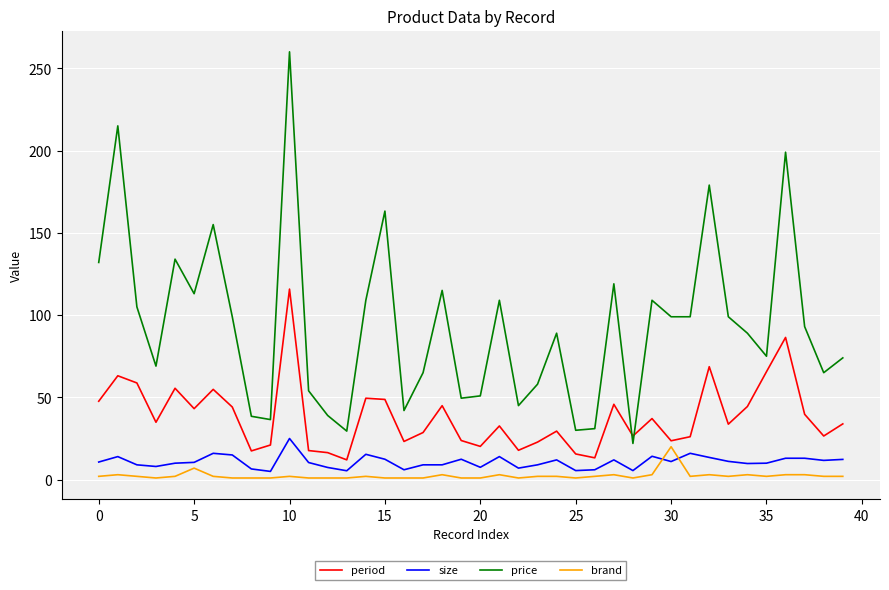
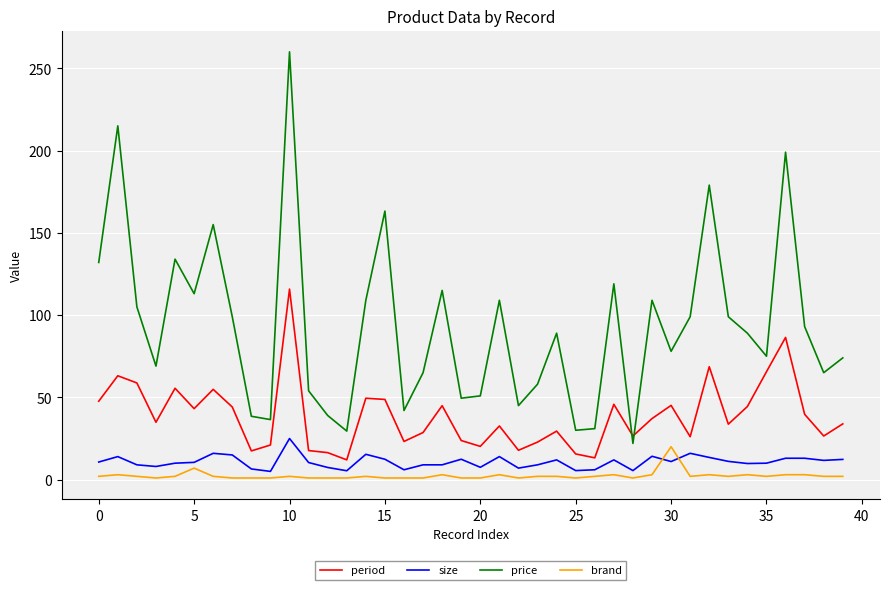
  {
    "period": {
      "0": 48,
      "5": 43,
      "10": 116,
      "15": 49,
      "20": 20,
      "25": 16,
-     "30": 24,
+     "30": 45,
      "35": 66
    },
    "size": {
      "0": 11,
      "5": 11,
      "10": 25,
      "15": 12,
      "20": 8,
      "25": 6,
      "30": 11,
      "35": 10
    },
    "price": {
      "0": 132,
      "5": 113,
      "10": 260,
      "15": 163,
      "20": 51,
      "25": 30,
-     "30": 99,
+     "30": 78,
      "35": 75
    },
    "brand": {
      "0": 2,
      "5": 7,
      "10": 2,
      "15": 1,
      "20": 1,
      "25": 1,
      "30": 20,
      "35": 2
    }
  }
